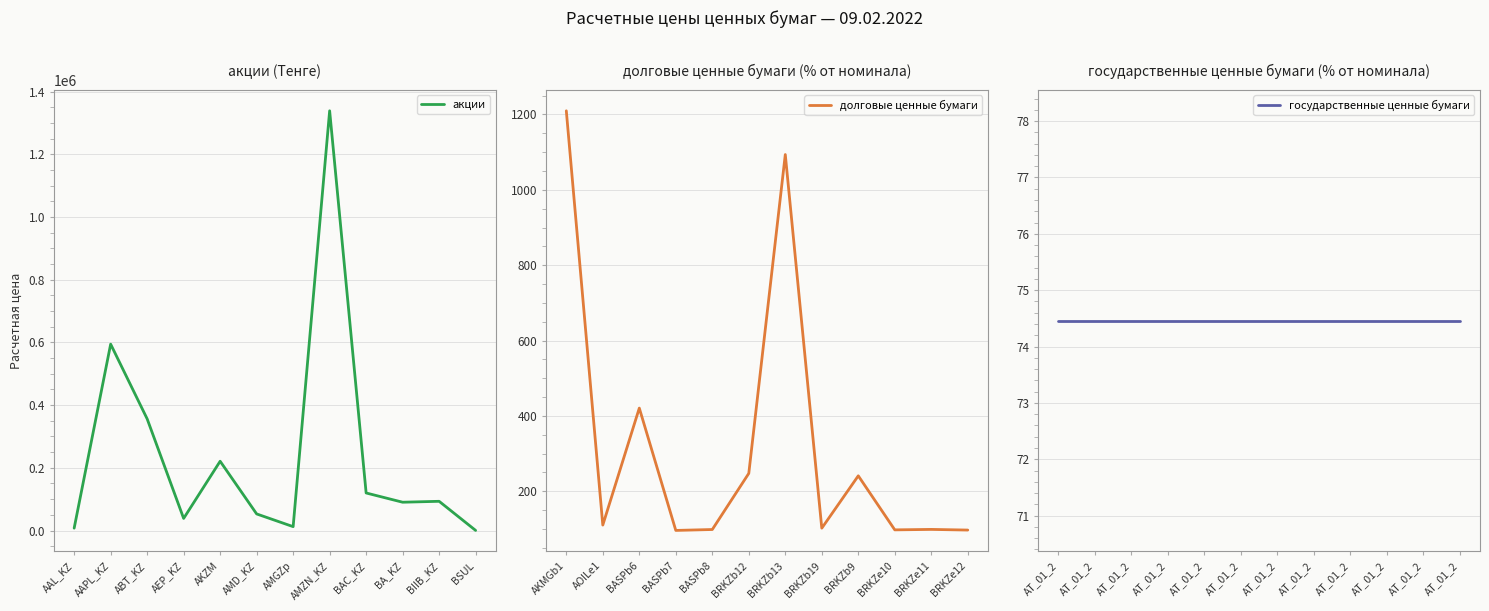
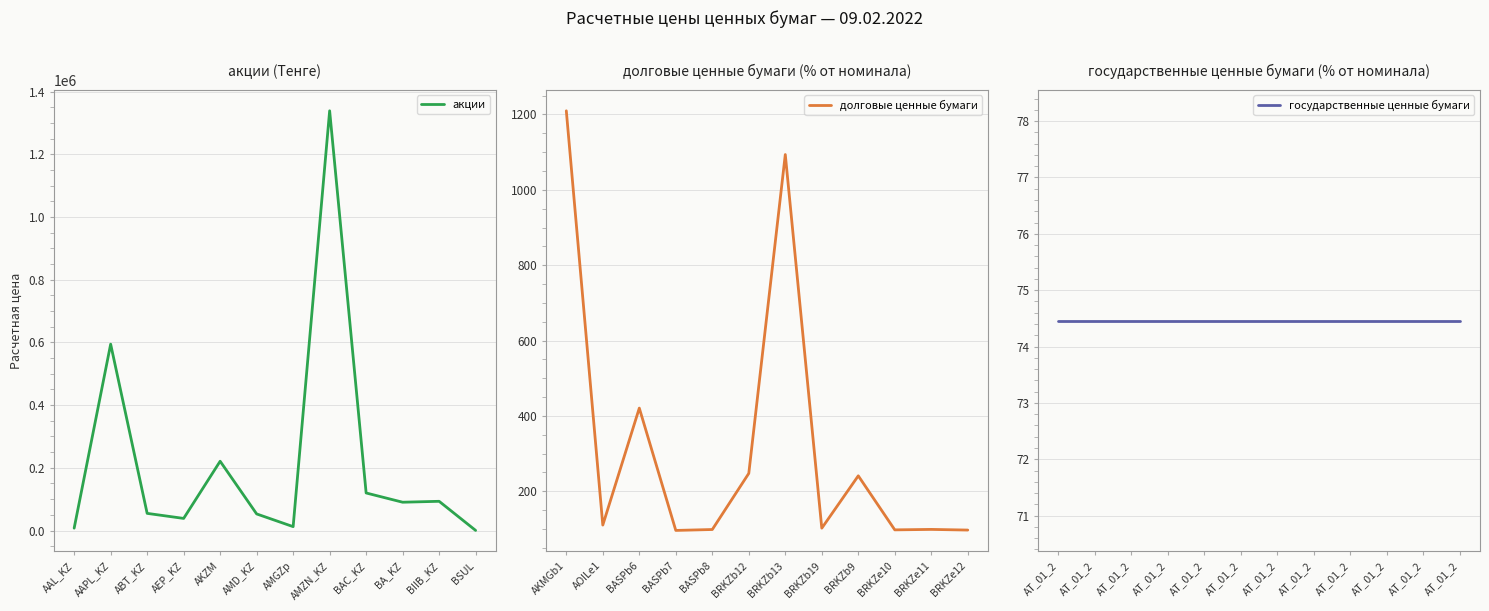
  {
    "акции (Тенге)": {
      "AAL_KZ": 10000,
      "AAPL_KZ": 590000,
-     "ABT_KZ": 360000,
+     "ABT_KZ": 50000,
      "AEP_KZ": 40000,
      "AKZM": 220000,
      "AMD_KZ": 50000,
      "AMGZp": 10000,
      "AMZN_KZ": 1340000,
      "BAC_KZ": 120000,
      "BA_KZ": 90000,
      "BIIB_KZ": 90000,
      "BSUL": 0
    },
    "долговые ценные бумаги (% от номинала)": {
      "AKMGb1": 1210,
      "AOILe1": 110,
      "BASPb6": 420,
      "BASPb7": 100,
      "BASPb8": 100,
      "BRKZb12": 250,
      "BRKZb13": 1090,
      "BRKZb19": 100,
      "BRKZb9": 240,
      "BRKZe10": 100,
      "BRKZe11": 100,
      "BRKZe12": 100
    }
  }
